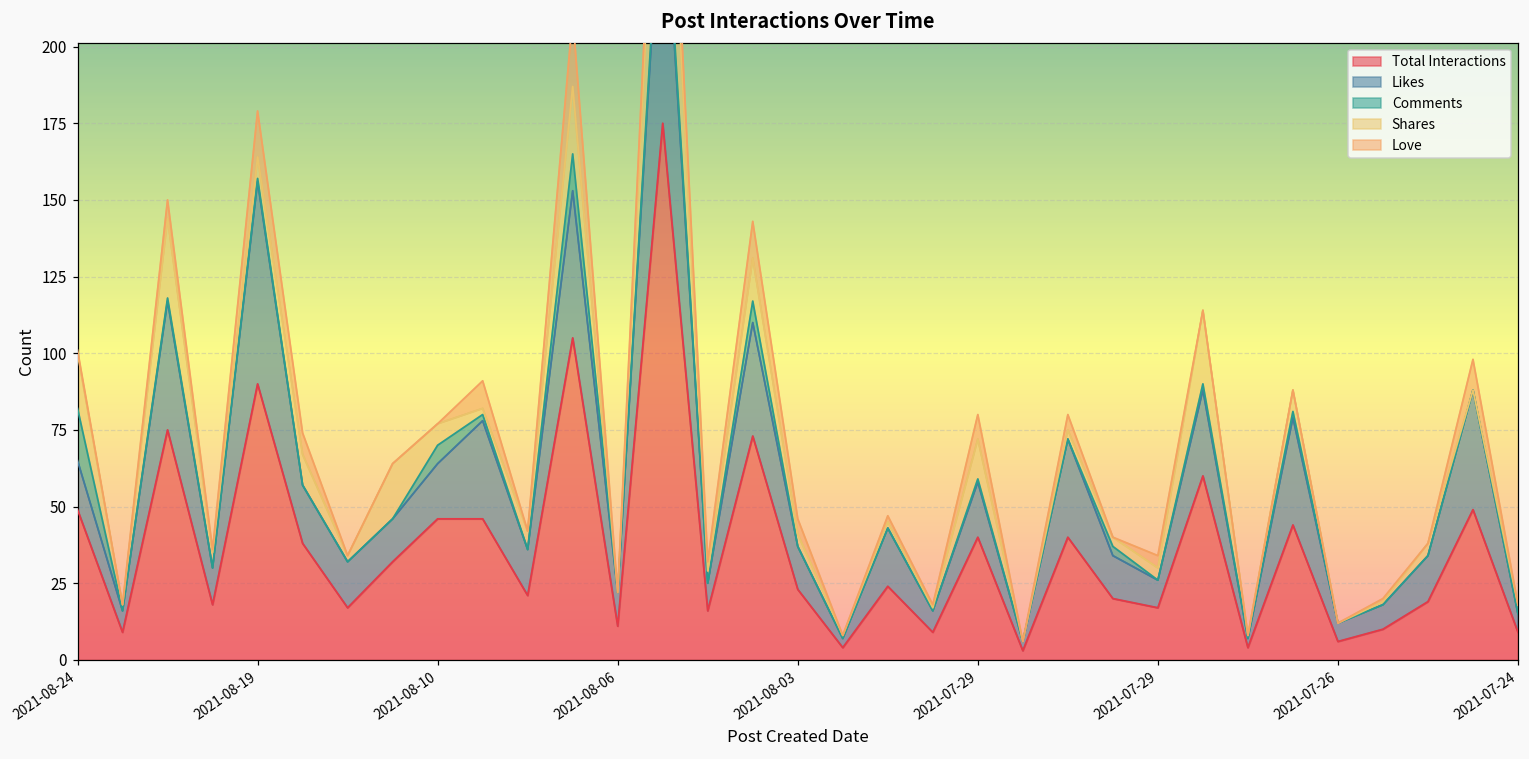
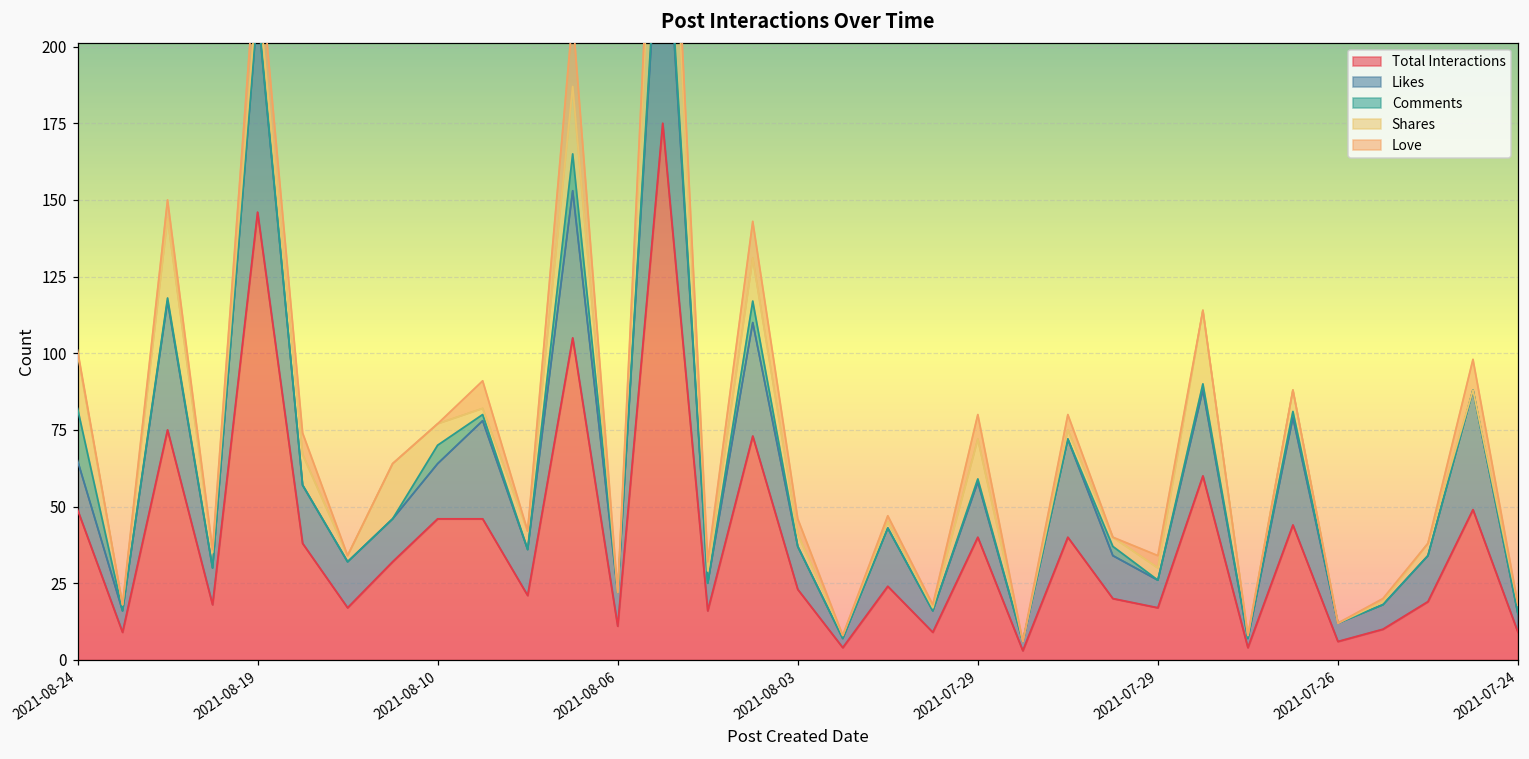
  {
    "Total Interactions": {
      "2021-08-24": 49,
-     "2021-08-19": 90,
+     "2021-08-19": 146,
      "2021-08-10": 46,
      "2021-07-24": 9
    }
  }
